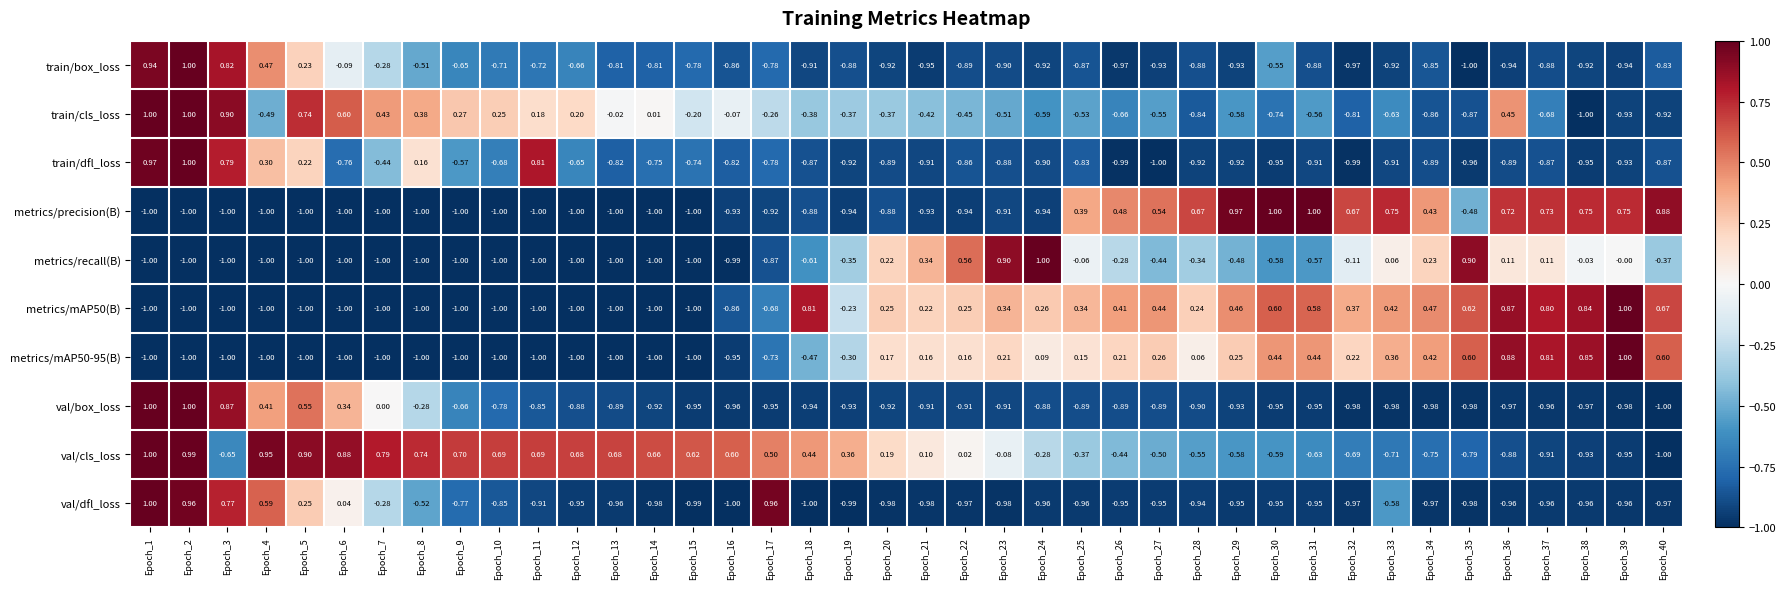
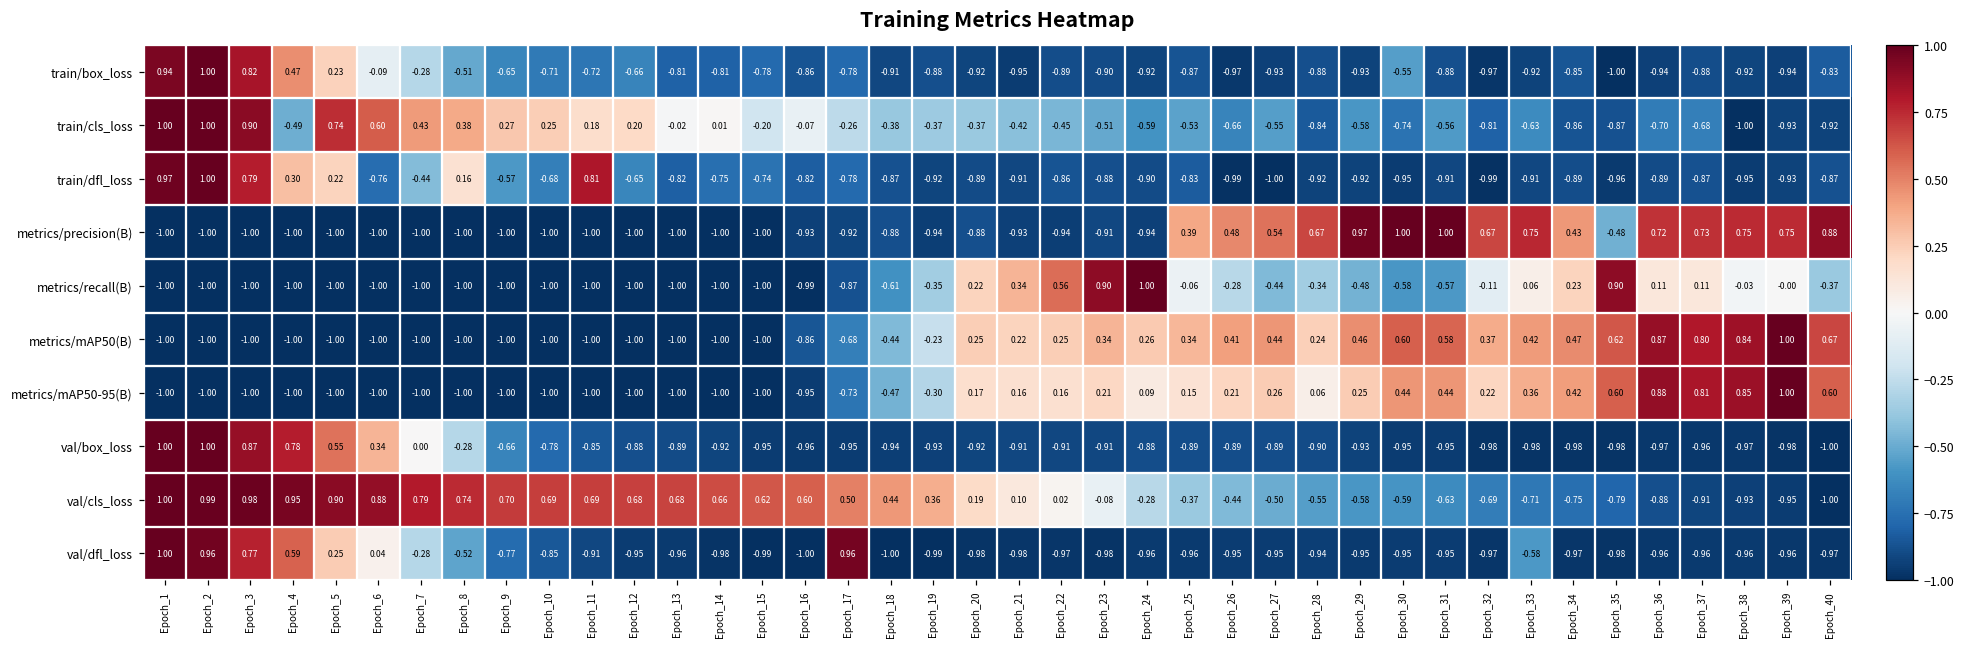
  {
    "train/cls_loss": {
      "Epoch_1": 1.00,
      "Epoch_2": 1.00,
      "Epoch_3": 0.90,
      "Epoch_4": -0.49,
      "Epoch_5": 0.74,
      "Epoch_6": 0.60,
      "Epoch_7": 0.43,
      "Epoch_8": 0.38,
      "Epoch_9": 0.27,
      "Epoch_10": 0.25,
      "Epoch_11": 0.18,
      "Epoch_12": 0.20,
      "Epoch_13": -0.02,
      "Epoch_14": 0.01,
      "Epoch_15": -0.20,
      "Epoch_16": -0.07,
      "Epoch_17": -0.26,
      "Epoch_18": -0.38,
      "Epoch_19": -0.37,
      "Epoch_20": -0.37,
      "Epoch_21": -0.42,
      "Epoch_22": -0.45,
      "Epoch_23": -0.51,
      "Epoch_24": -0.59,
      "Epoch_25": -0.53,
      "Epoch_26": -0.66,
      "Epoch_27": -0.55,
      "Epoch_28": -0.84,
      "Epoch_29": -0.58,
      "Epoch_30": -0.74,
      "Epoch_31": -0.56,
      "Epoch_32": -0.81,
      "Epoch_33": -0.63,
      "Epoch_34": -0.86,
      "Epoch_35": -0.87,
-     "Epoch_36": 0.45,
+     "Epoch_36": -0.70,
      "Epoch_37": -0.68,
      "Epoch_38": -1.00,
      "Epoch_39": -0.93,
      "Epoch_40": -0.92
    },
    "metrics/mAP50(B)": {
      "Epoch_1": -1.00,
      "Epoch_2": -1.00,
      "Epoch_3": -1.00,
      "Epoch_4": -1.00,
      "Epoch_5": -1.00,
      "Epoch_6": -1.00,
      "Epoch_7": -1.00,
      "Epoch_8": -1.00,
      "Epoch_9": -1.00,
      "Epoch_10": -1.00,
      "Epoch_11": -1.00,
      "Epoch_12": -1.00,
      "Epoch_13": -1.00,
      "Epoch_14": -1.00,
      "Epoch_15": -1.00,
      "Epoch_16": -0.86,
      "Epoch_17": -0.68,
-     "Epoch_18": 0.81,
+     "Epoch_18": -0.44,
      "Epoch_19": -0.23,
      "Epoch_20": 0.25,
      "Epoch_21": 0.22,
      "Epoch_22": 0.25,
      "Epoch_23": 0.34,
      "Epoch_24": 0.26,
      "Epoch_25": 0.34,
      "Epoch_26": 0.41,
      "Epoch_27": 0.44,
      "Epoch_28": 0.24,
      "Epoch_29": 0.46,
      "Epoch_30": 0.60,
      "Epoch_31": 0.58,
      "Epoch_32": 0.37,
      "Epoch_33": 0.42,
      "Epoch_34": 0.47,
      "Epoch_35": 0.62,
      "Epoch_36": 0.87,
      "Epoch_37": 0.80,
      "Epoch_38": 0.84,
      "Epoch_39": 1.00,
      "Epoch_40": 0.67
    },
    "val/box_loss": {
      "Epoch_1": 1.00,
      "Epoch_2": 1.00,
      "Epoch_3": 0.87,
-     "Epoch_4": 0.41,
+     "Epoch_4": 0.78,
      "Epoch_5": 0.55,
      "Epoch_6": 0.34,
      "Epoch_7": 0.00,
      "Epoch_8": -0.28,
      "Epoch_9": -0.66,
      "Epoch_10": -0.78,
      "Epoch_11": -0.85,
      "Epoch_12": -0.88,
      "Epoch_13": -0.89,
      "Epoch_14": -0.92,
      "Epoch_15": -0.95,
      "Epoch_16": -0.96,
      "Epoch_17": -0.95,
      "Epoch_18": -0.94,
      "Epoch_19": -0.93,
      "Epoch_20": -0.92,
      "Epoch_21": -0.91,
      "Epoch_22": -0.91,
      "Epoch_23": -0.91,
      "Epoch_24": -0.88,
      "Epoch_25": -0.89,
      "Epoch_26": -0.89,
      "Epoch_27": -0.89,
      "Epoch_28": -0.90,
      "Epoch_29": -0.93,
      "Epoch_30": -0.95,
      "Epoch_31": -0.95,
      "Epoch_32": -0.98,
      "Epoch_33": -0.98,
      "Epoch_34": -0.98,
      "Epoch_35": -0.98,
      "Epoch_36": -0.97,
      "Epoch_37": -0.96,
      "Epoch_38": -0.97,
      "Epoch_39": -0.98,
      "Epoch_40": -1.00
    },
    "val/cls_loss": {
      "Epoch_1": 1.00,
      "Epoch_2": 0.99,
-     "Epoch_3": -0.65,
+     "Epoch_3": 0.98,
      "Epoch_4": 0.95,
      "Epoch_5": 0.90,
      "Epoch_6": 0.88,
      "Epoch_7": 0.79,
      "Epoch_8": 0.74,
      "Epoch_9": 0.70,
      "Epoch_10": 0.69,
      "Epoch_11": 0.69,
      "Epoch_12": 0.68,
      "Epoch_13": 0.68,
      "Epoch_14": 0.66,
      "Epoch_15": 0.62,
      "Epoch_16": 0.60,
      "Epoch_17": 0.50,
      "Epoch_18": 0.44,
      "Epoch_19": 0.36,
      "Epoch_20": 0.19,
      "Epoch_21": 0.10,
      "Epoch_22": 0.02,
      "Epoch_23": -0.08,
      "Epoch_24": -0.28,
      "Epoch_25": -0.37,
      "Epoch_26": -0.44,
      "Epoch_27": -0.50,
      "Epoch_28": -0.55,
      "Epoch_29": -0.58,
      "Epoch_30": -0.59,
      "Epoch_31": -0.63,
      "Epoch_32": -0.69,
      "Epoch_33": -0.71,
      "Epoch_34": -0.75,
      "Epoch_35": -0.79,
      "Epoch_36": -0.88,
      "Epoch_37": -0.91,
      "Epoch_38": -0.93,
      "Epoch_39": -0.95,
      "Epoch_40": -1.00
    }
  }
